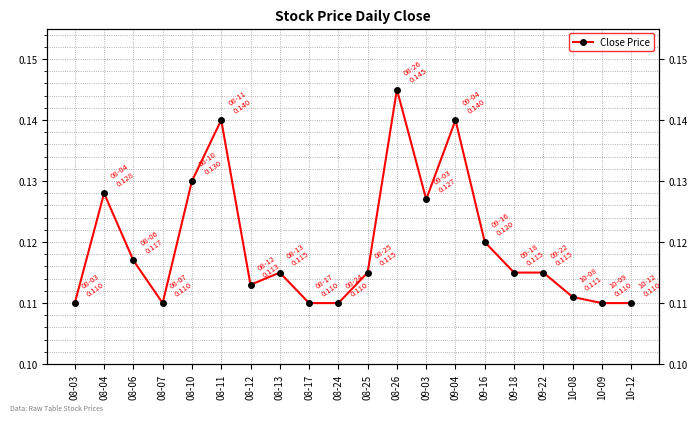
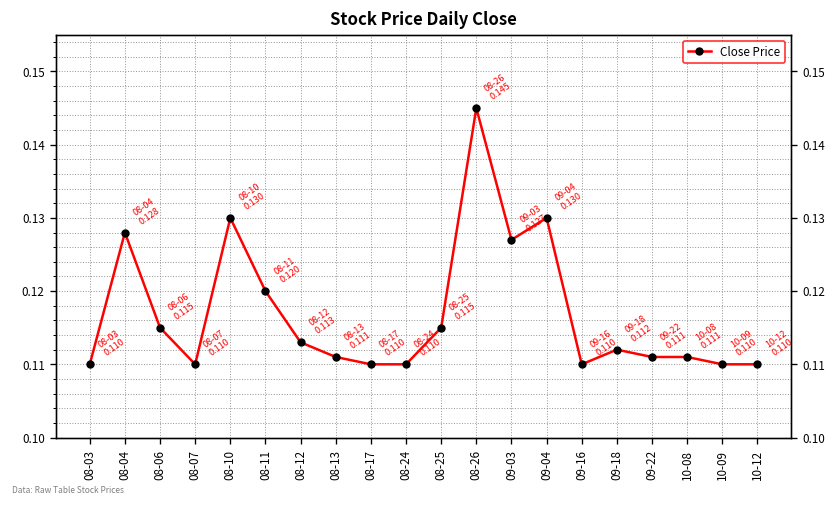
  {
    "08-03": 0.110,
    "08-04": 0.128,
-   "08-06": 0.117,
+   "08-06": 0.115,
    "08-07": 0.110,
    "08-10": 0.130,
-   "08-11": 0.140,
+   "08-11": 0.120,
    "08-12": 0.113,
-   "08-13": 0.115,
+   "08-13": 0.111,
    "08-24": 0.110,
    "08-25": 0.115,
    "08-26": 0.145,
-   "09-04": 0.140,
-   "09-16": 0.120,
-   "09-18": 0.115,
-   "09-22": 0.115,
+   "09-04": 0.130,
+   "09-16": 0.110,
+   "09-18": 0.112,
+   "09-22": 0.111,
    "10-08": 0.111,
    "10-12": 0.110
  }
